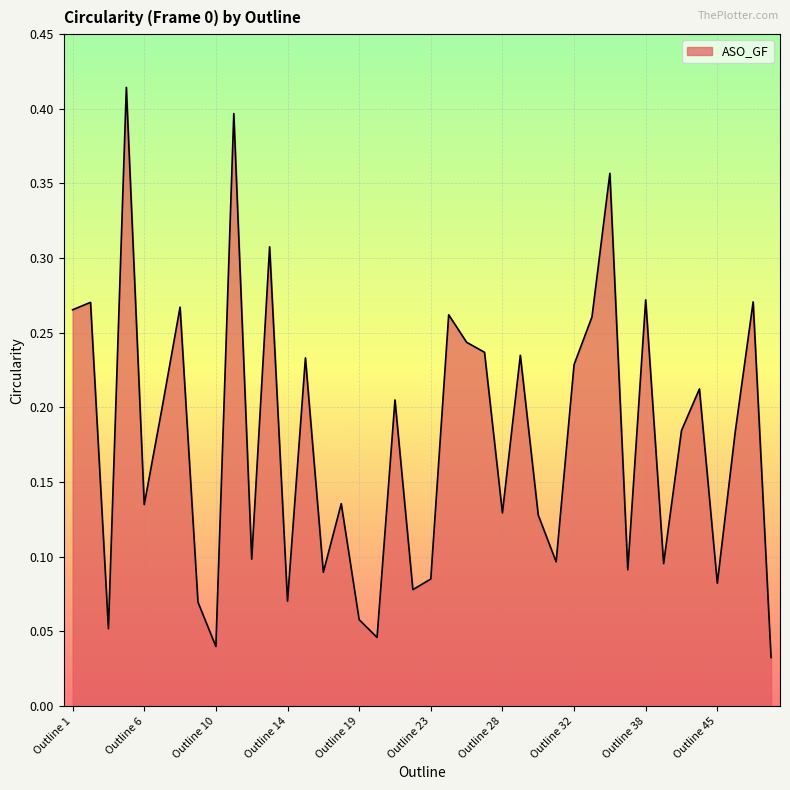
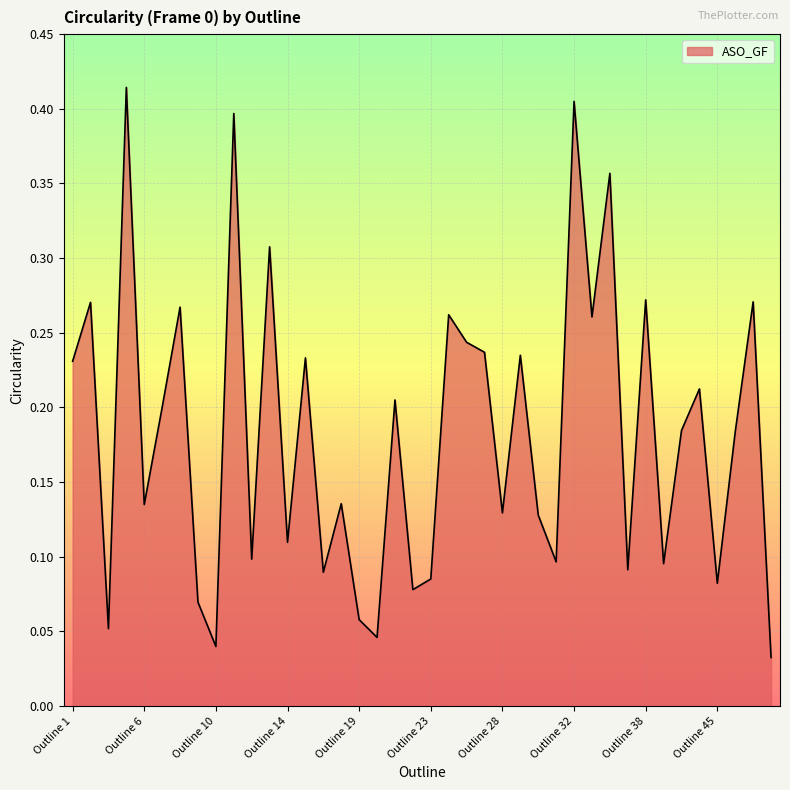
  {
-   "Outline 1": 0.265,
+   "Outline 1": 0.231,
    "Outline 6": 0.135,
    "Outline 10": 0.040,
-   "Outline 14": 0.070,
+   "Outline 14": 0.110,
    "Outline 19": 0.058,
    "Outline 23": 0.085,
    "Outline 28": 0.129,
-   "Outline 32": 0.229,
+   "Outline 32": 0.405,
    "Outline 38": 0.272,
    "Outline 45": 0.082
  }
